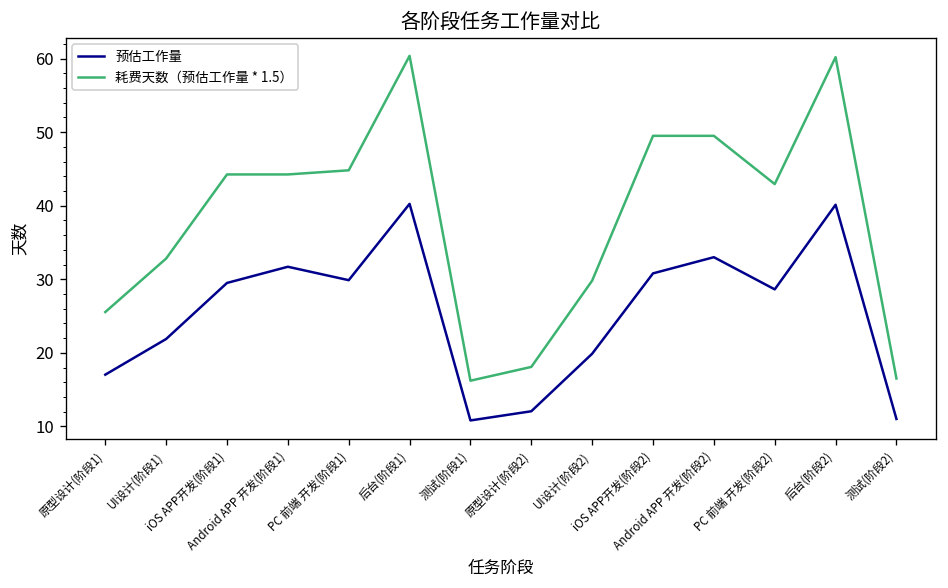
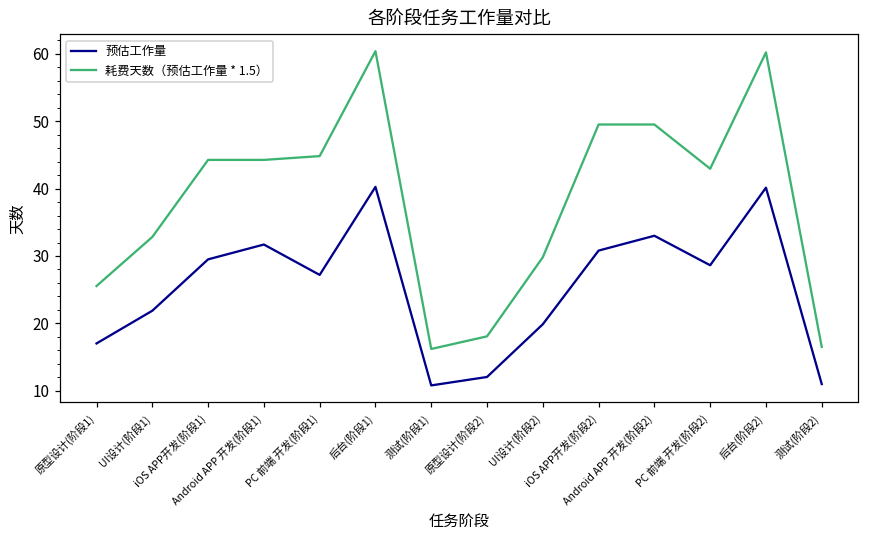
  {
    "预估工作量": {
      "原型设计(阶段1)": 17,
      "UI设计(阶段1)": 22,
      "iOS APP开发(阶段1)": 30,
      "Android APP 开发(阶段1)": 32,
-     "PC 前端 开发(阶段1)": 30,
+     "PC 前端 开发(阶段1)": 27,
      "后台(阶段1)": 40,
      "测试(阶段1)": 11,
      "原型设计(阶段2)": 12,
      "UI设计(阶段2)": 20,
      "iOS APP开发(阶段2)": 31,
      "Android APP 开发(阶段2)": 33,
      "PC 前端 开发(阶段2)": 29,
      "后台(阶段2)": 40,
      "测试(阶段2)": 11
    },
    "耗费天数（预估工作量 * 1.5）": {
      "原型设计(阶段1)": 26,
      "UI设计(阶段1)": 33,
      "iOS APP开发(阶段1)": 44,
      "Android APP 开发(阶段1)": 44,
      "PC 前端 开发(阶段1)": 45,
      "后台(阶段1)": 60,
      "测试(阶段1)": 16,
      "原型设计(阶段2)": 18,
      "UI设计(阶段2)": 30,
      "iOS APP开发(阶段2)": 50,
      "Android APP 开发(阶段2)": 50,
      "PC 前端 开发(阶段2)": 43,
      "后台(阶段2)": 60,
      "测试(阶段2)": 17
    }
  }
